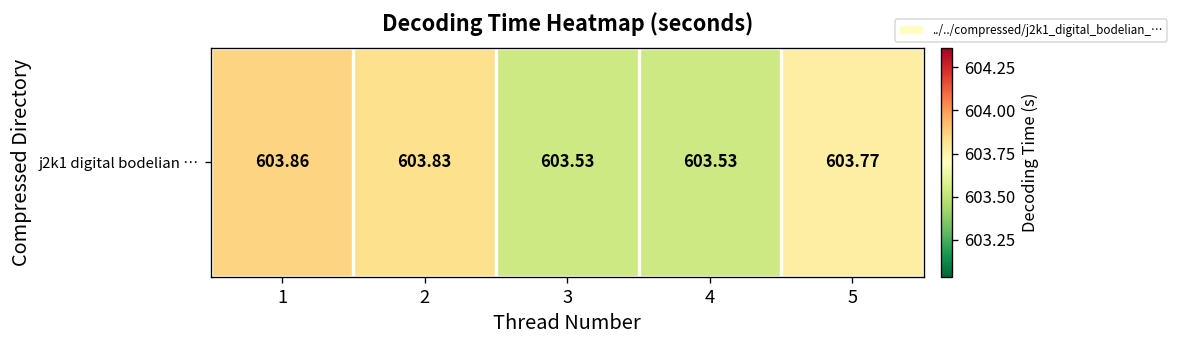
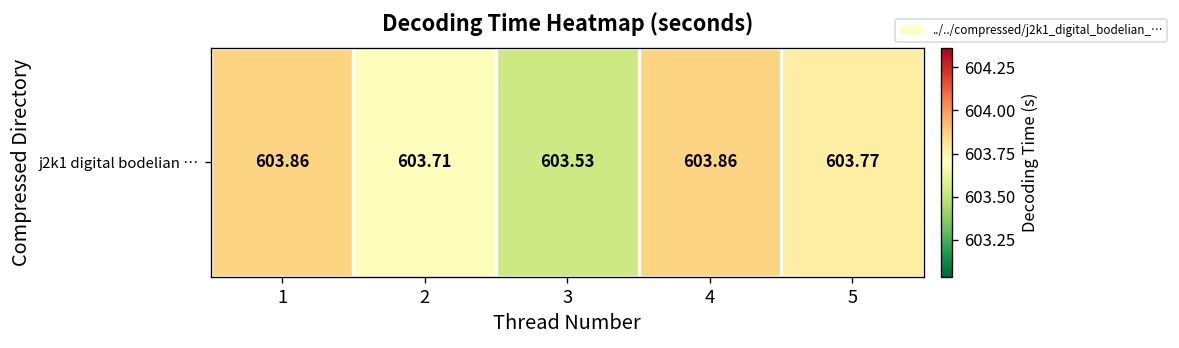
  {
    "j2k1 digital bodelian …": {
      "1": 603.86,
-     "2": 603.83,
+     "2": 603.71,
      "3": 603.53,
-     "4": 603.53,
+     "4": 603.86,
      "5": 603.77
    }
  }
